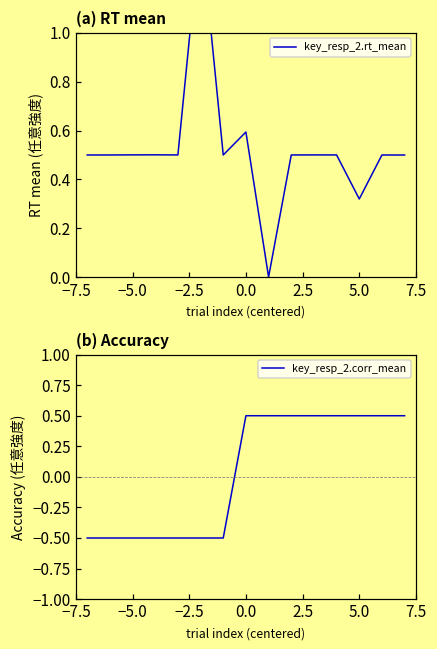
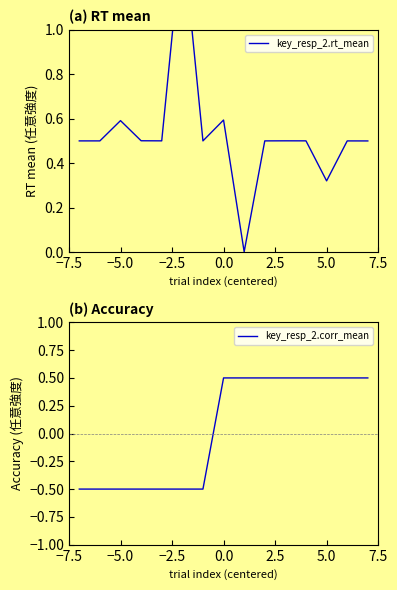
  {
    "(a) RT mean": {
-     "−5.0": 0.50,
+     "−5.0": 0.59,
      "0.0": 0.59,
      "5.0": 0.32
    },
    "(b) Accuracy": {
      "−5.0": -0.50,
      "0.0": 0.50,
      "5.0": 0.50
    }
  }
